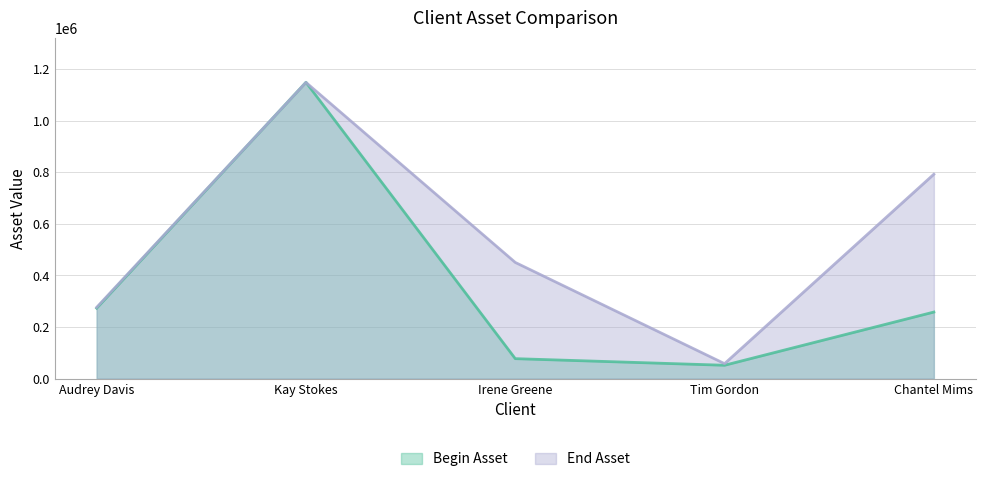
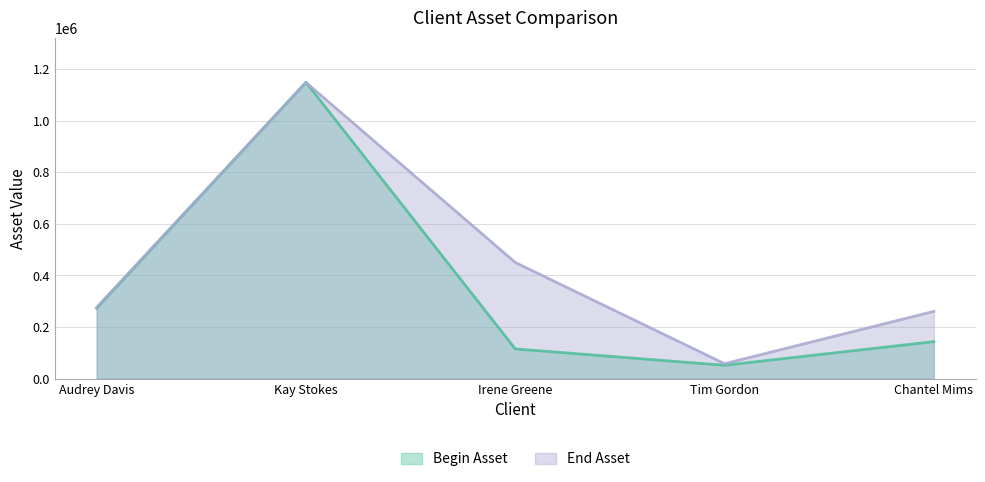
  {
    "Begin Asset": {
-     "Irene Greene": 80000,
-     "Chantel Mims": 260000
+     "Irene Greene": 120000,
+     "Chantel Mims": 140000
    },
    "End Asset": {
      "Irene Greene": 450000,
-     "Chantel Mims": 790000
+     "Chantel Mims": 260000
    }
  }
